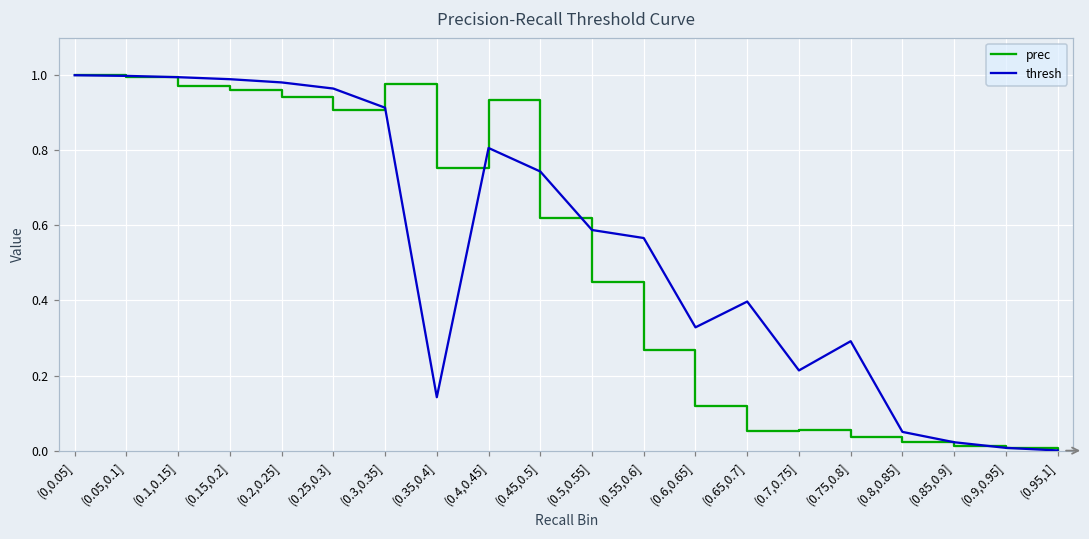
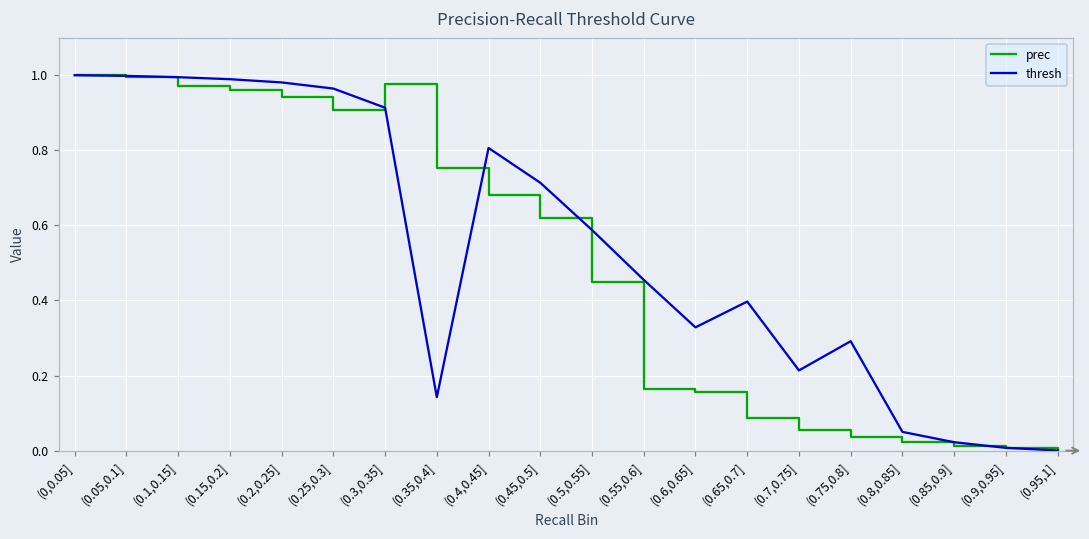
  {
    "prec": {
      "(0.1,0.15]": 0.97,
      "(0.15,0.2]": 0.96,
      "(0.2,0.25]": 0.94,
      "(0.25,0.3]": 0.91,
      "(0.3,0.35]": 0.98,
      "(0.35,0.4]": 0.75,
-     "(0.4,0.45]": 0.93,
+     "(0.4,0.45]": 0.68,
      "(0.45,0.5]": 0.62,
      "(0.5,0.55]": 0.45,
-     "(0.55,0.6]": 0.27,
-     "(0.6,0.65]": 0.12,
-     "(0.65,0.7]": 0.05,
+     "(0.55,0.6]": 0.16,
+     "(0.6,0.65]": 0.15,
+     "(0.65,0.7]": 0.09,
      "(0.7,0.75]": 0.05,
      "(0.75,0.8]": 0.04,
      "(0.8,0.85]": 0.02,
      "(0.85,0.9]": 0.01
    },
    "thresh": {
      "(0.1,0.15]": 0.99,
      "(0.15,0.2]": 0.99,
      "(0.2,0.25]": 0.98,
      "(0.25,0.3]": 0.96,
      "(0.3,0.35]": 0.91,
      "(0.35,0.4]": 0.14,
      "(0.4,0.45]": 0.81,
-     "(0.45,0.5]": 0.74,
+     "(0.45,0.5]": 0.71,
      "(0.5,0.55]": 0.59,
-     "(0.55,0.6]": 0.57,
+     "(0.55,0.6]": 0.45,
      "(0.6,0.65]": 0.33,
      "(0.65,0.7]": 0.40,
      "(0.7,0.75]": 0.21,
      "(0.75,0.8]": 0.29,
      "(0.8,0.85]": 0.05,
      "(0.85,0.9]": 0.02
    }
  }
